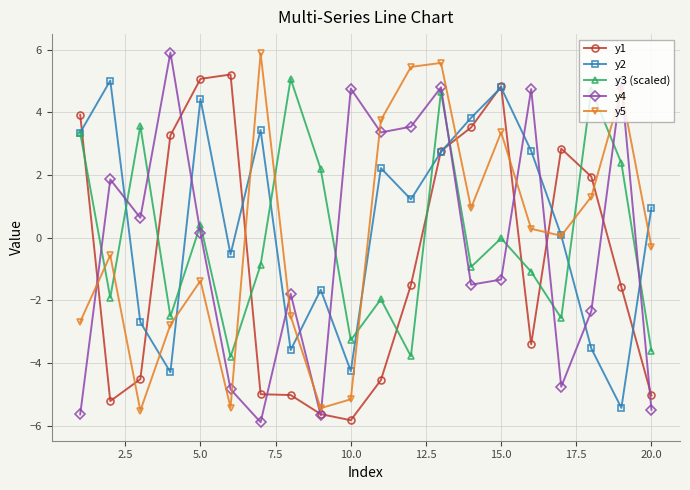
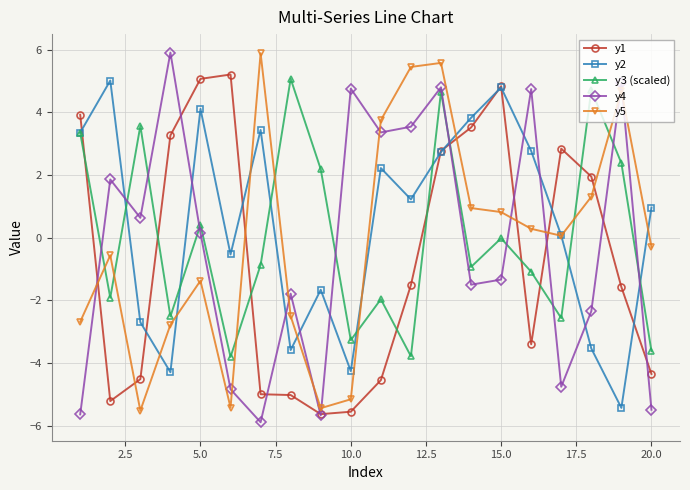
  {
    "y1": {
      "5.0": 5.1,
-     "10.0": -5.8,
-     "20.0": -5.0
+     "10.0": -5.6,
+     "20.0": -4.3
    },
    "y2": {
-     "5.0": 4.4,
+     "5.0": 4.1,
      "10.0": -4.3,
      "20.0": 1.0
    },
    "y3 (scaled)": {
      "5.0": 0.4,
      "10.0": -3.3,
      "15.0": 0.0,
      "20.0": -3.6
    },
    "y4": {
      "5.0": 0.1,
      "10.0": 4.8,
      "15.0": -1.3,
      "20.0": -5.5
    },
    "y5": {
      "5.0": -1.4,
      "10.0": -5.2,
-     "15.0": 3.4,
+     "15.0": 0.8,
      "20.0": -0.3
    }
  }
